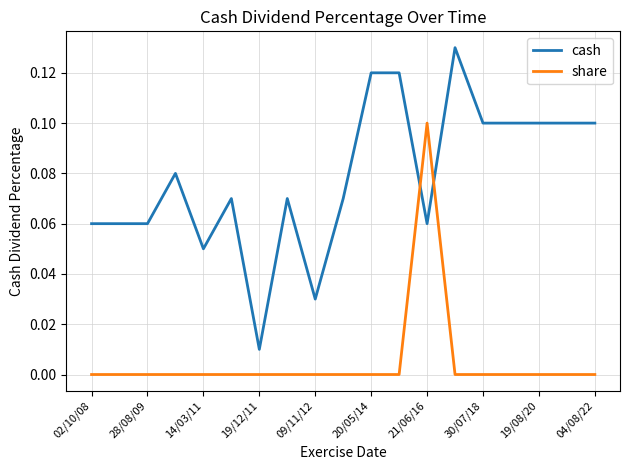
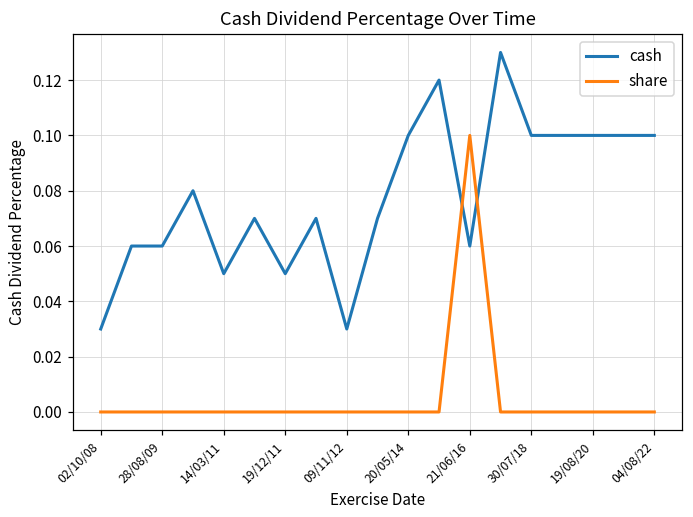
  {
    "cash": {
-     "02/10/08": 0.06,
+     "02/10/08": 0.03,
      "28/08/09": 0.06,
      "14/03/11": 0.05,
-     "19/12/11": 0.01,
+     "19/12/11": 0.05,
      "09/11/12": 0.03,
-     "20/05/14": 0.12,
+     "20/05/14": 0.10,
      "21/06/16": 0.06,
      "30/07/18": 0.10,
      "19/08/20": 0.10,
      "04/08/22": 0.10
    },
    "share": {
      "02/10/08": 0.00,
      "28/08/09": 0.00,
      "14/03/11": 0.00,
      "19/12/11": 0.00,
      "09/11/12": 0.00,
      "20/05/14": 0.00,
      "21/06/16": 0.10,
      "30/07/18": 0.00,
      "19/08/20": 0.00,
      "04/08/22": 0.00
    }
  }
